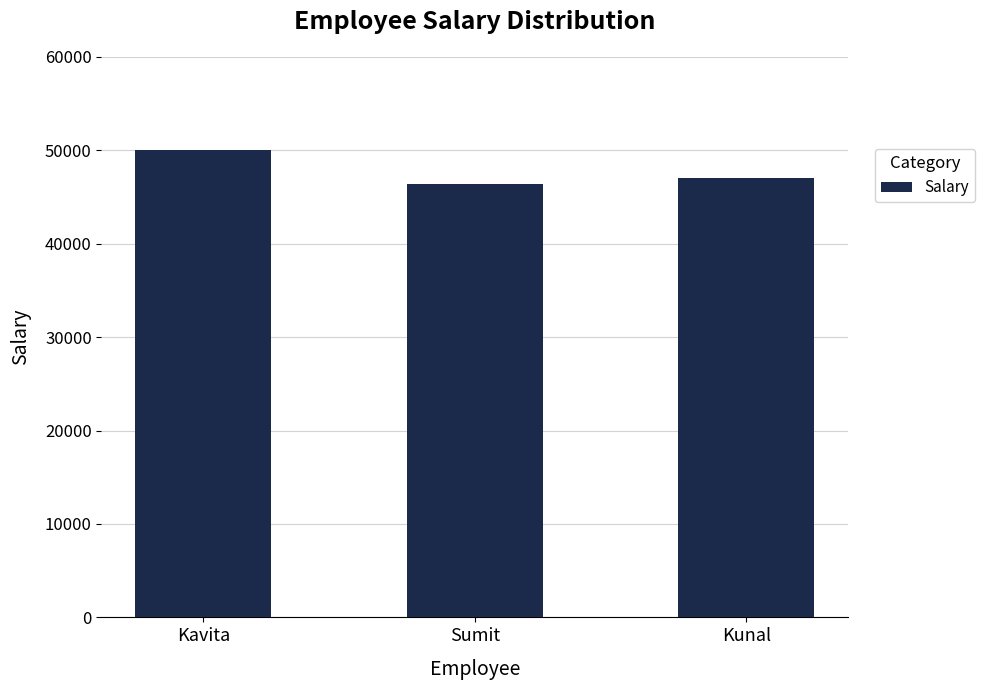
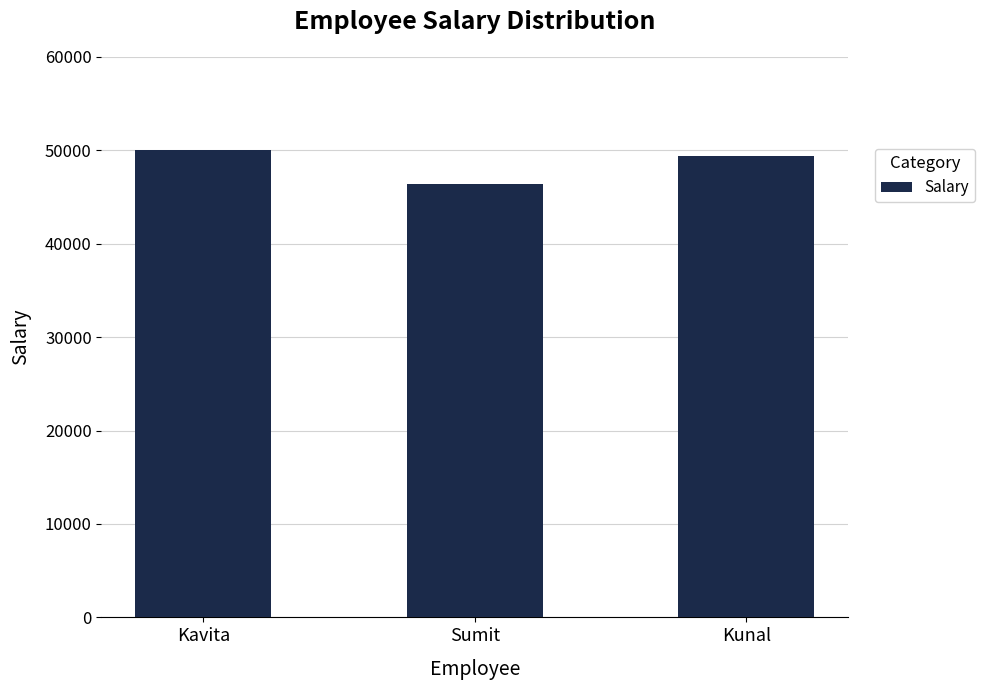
  {
    "Kavita": 50000,
    "Sumit": 46000,
-   "Kunal": 47000
+   "Kunal": 49000
  }
